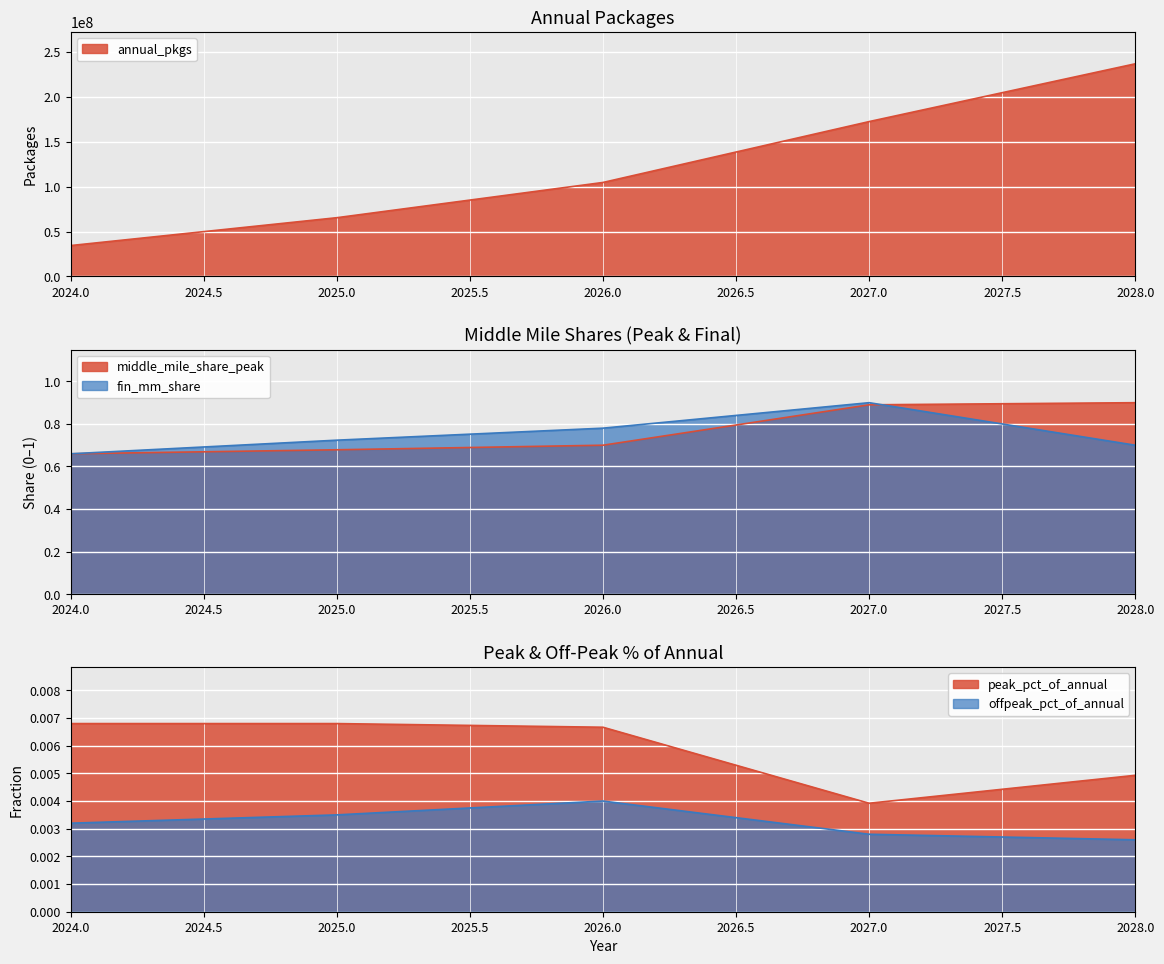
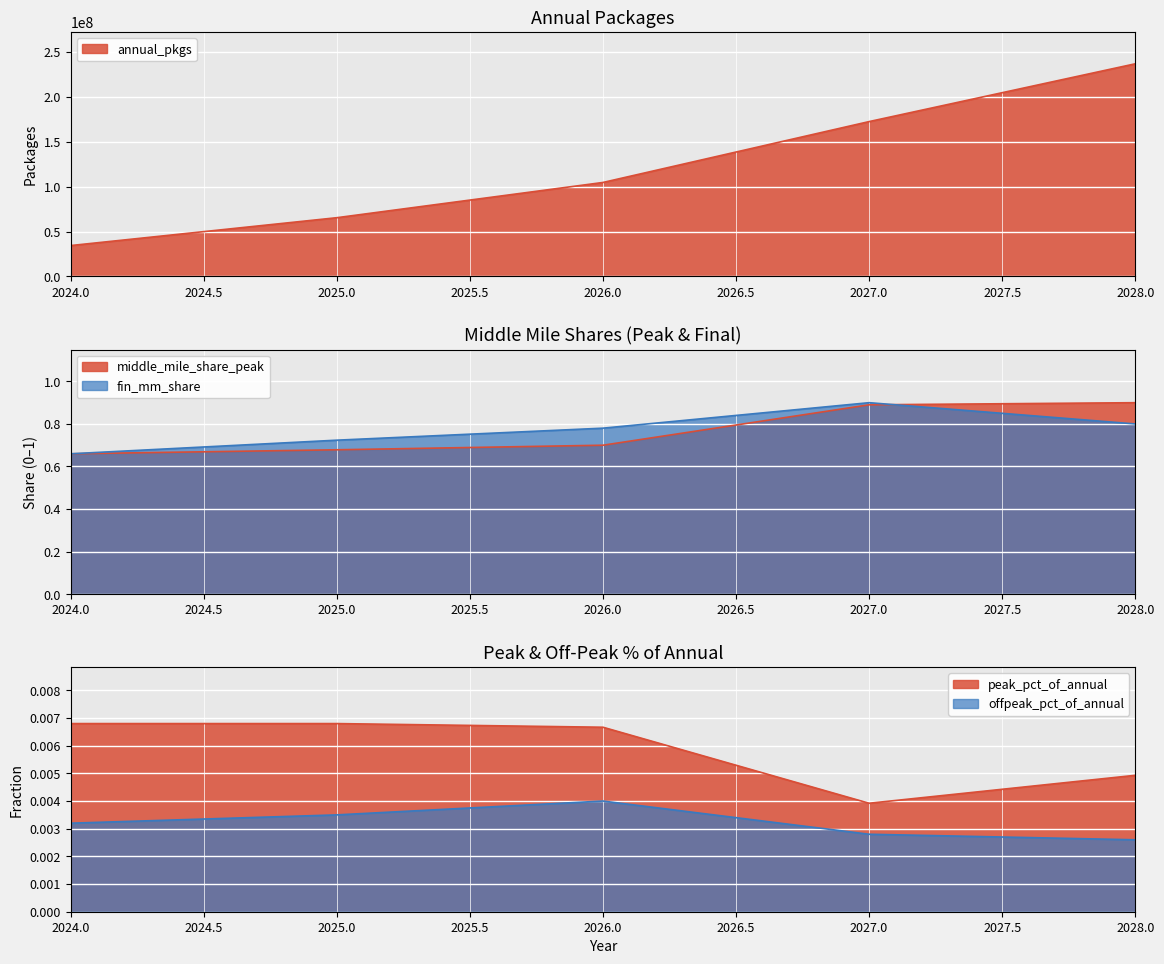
  {
    "Annual Packages": {
      "2024.0": 30000000,
      "2025.0": 70000000,
      "2026.0": 100000000,
      "2027.0": 170000000,
      "2028.0": 240000000
    },
    "Middle Mile Shares (Peak & Final)": {
      "middle_mile_share_peak": {
        "2025.0": 0.68,
        "2026.0": 0.7,
        "2028.0": 0.9
      },
      "fin_mm_share": {
        "2025.0": 0.72,
        "2026.0": 0.78,
-       "2028.0": 0.7
+       "2028.0": 0.8
      }
    },
    "Peak & Off-Peak % of Annual": {
      "peak_pct_of_annual": {
        "2024.0": 0.0068,
        "2025.0": 0.0068,
        "2026.0": 0.0067,
        "2027.0": 0.0039,
        "2028.0": 0.0049
      },
      "offpeak_pct_of_annual": {
        "2024.0": 0.0032,
        "2025.0": 0.0035,
        "2026.0": 0.0040,
        "2027.0": 0.0028,
        "2028.0": 0.0026
      }
    }
  }
